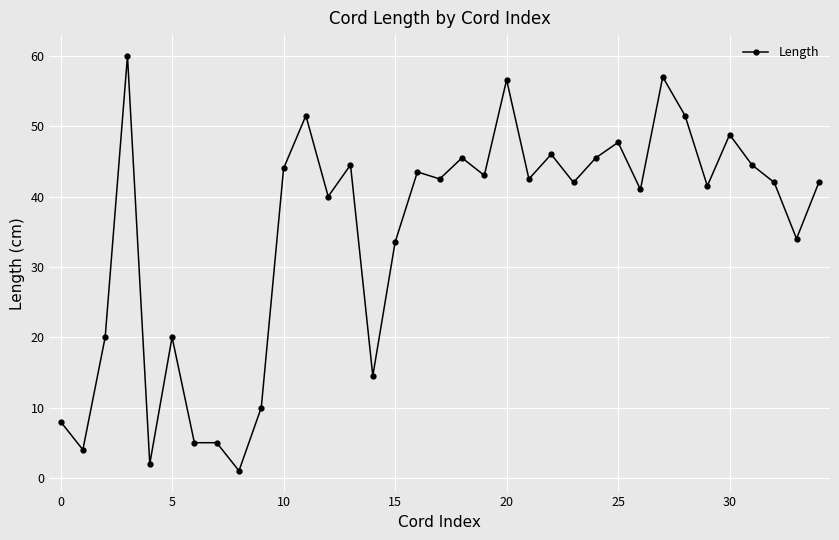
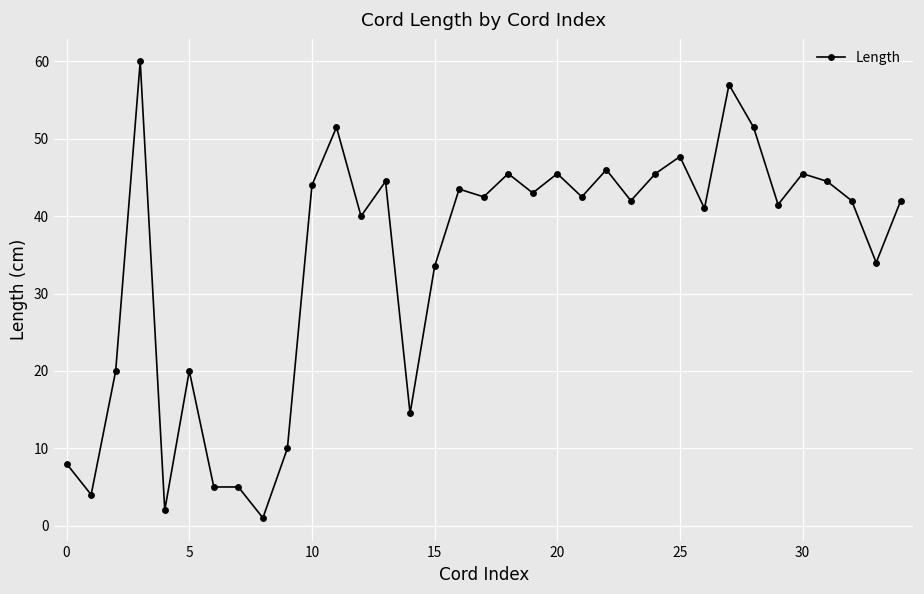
  {
    "0": 8,
    "5": 20,
    "10": 44,
    "15": 34,
-   "20": 57,
+   "20": 46,
    "25": 48,
-   "30": 49
+   "30": 46
  }
